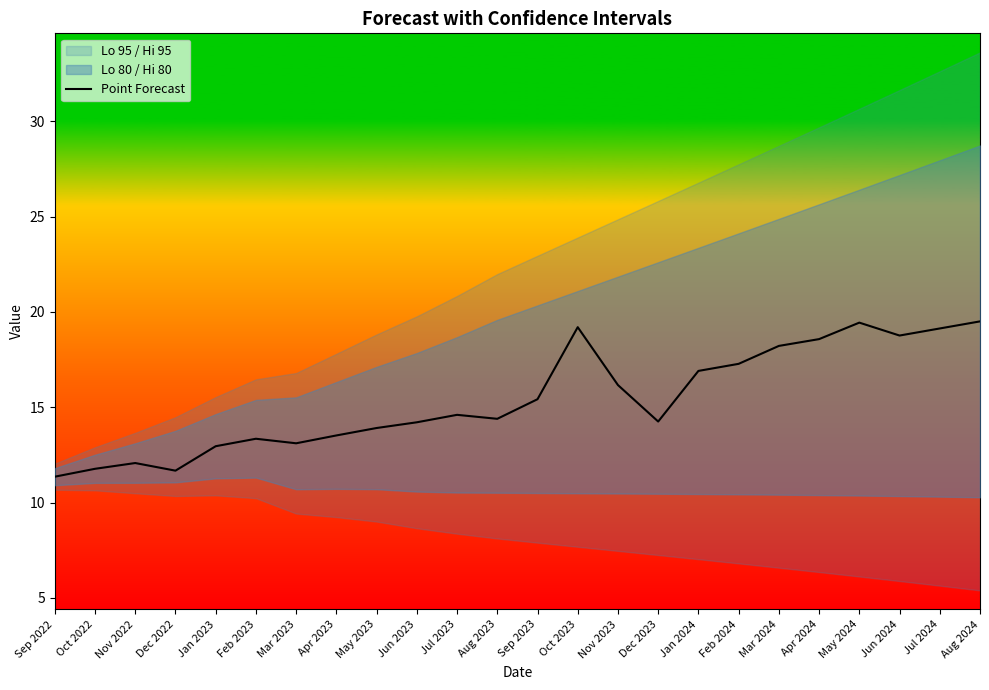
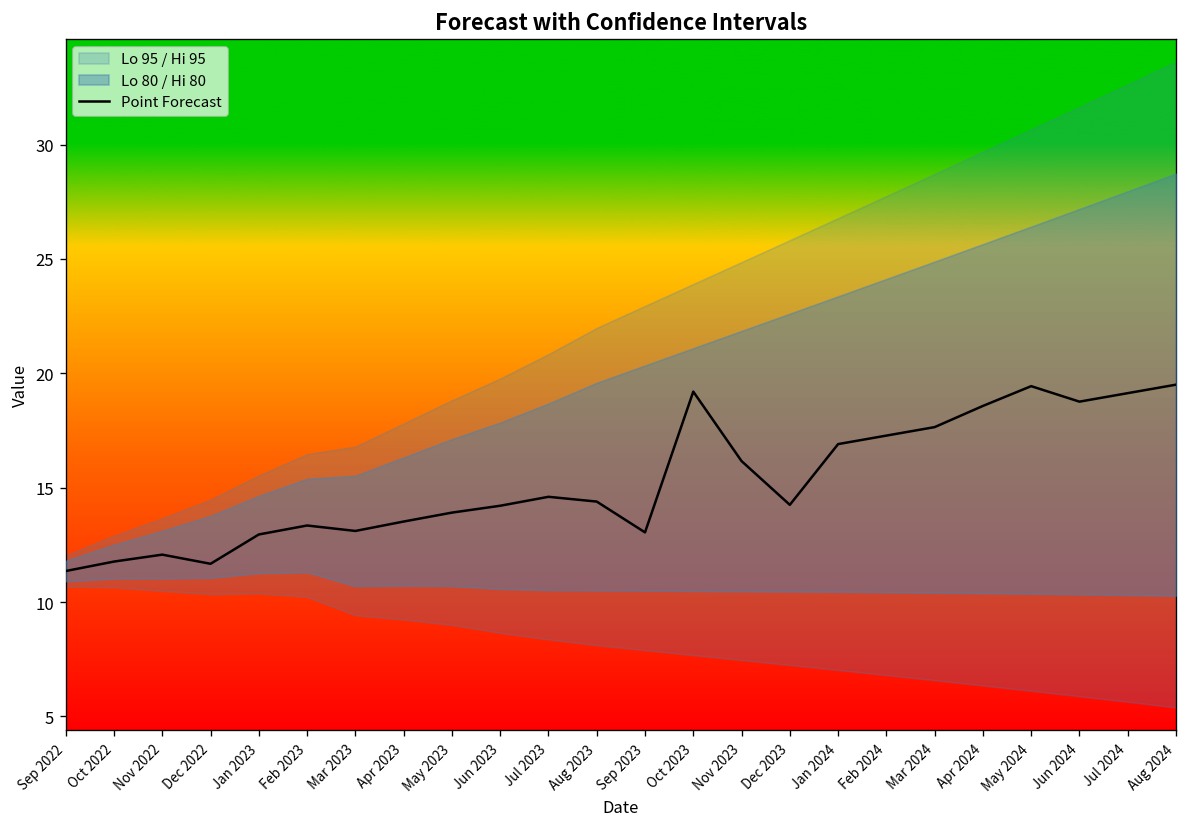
  {
    "Point Forecast": {
      "Sep 2022": 11.4,
      "Oct 2022": 11.8,
      "Nov 2022": 12.1,
      "Dec 2022": 11.7,
      "Jan 2023": 13.0,
      "Feb 2023": 13.3,
      "Mar 2023": 13.1,
      "Apr 2023": 13.5,
      "May 2023": 13.9,
      "Jun 2023": 14.2,
      "Jul 2023": 14.6,
      "Aug 2023": 14.4,
-     "Sep 2023": 15.4,
+     "Sep 2023": 13.0,
      "Oct 2023": 19.2,
      "Nov 2023": 16.2,
      "Dec 2023": 14.2,
      "Jan 2024": 16.9,
      "Feb 2024": 17.3,
-     "Mar 2024": 18.2,
+     "Mar 2024": 17.6,
      "Apr 2024": 18.6,
      "May 2024": 19.4,
      "Jun 2024": 18.8,
      "Jul 2024": 19.1,
      "Aug 2024": 19.5
    }
  }
